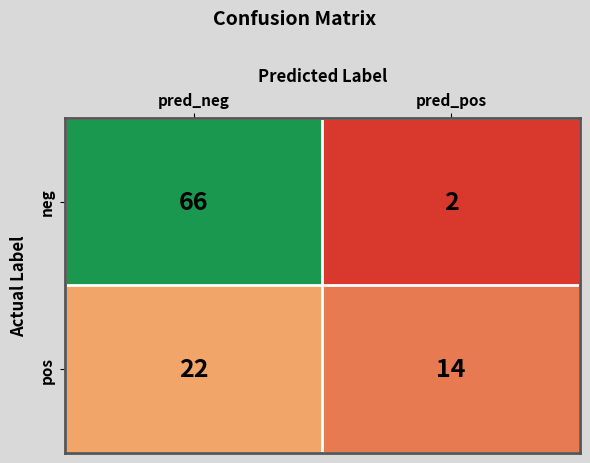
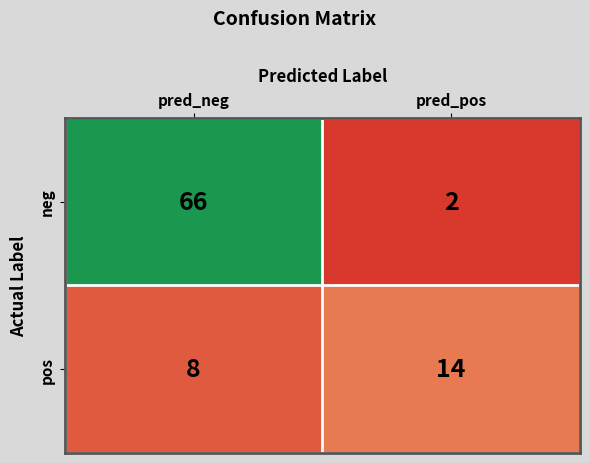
  {
    "neg": {
      "pred_neg": 66,
      "pred_pos": 2
    },
    "pos": {
-     "pred_neg": 22,
+     "pred_neg": 8,
      "pred_pos": 14
    }
  }
